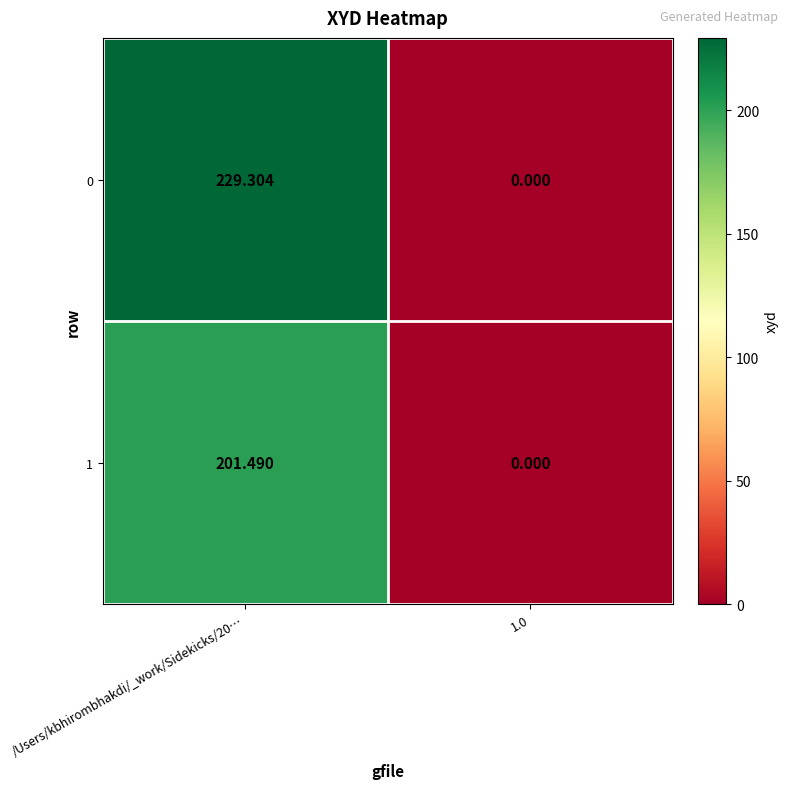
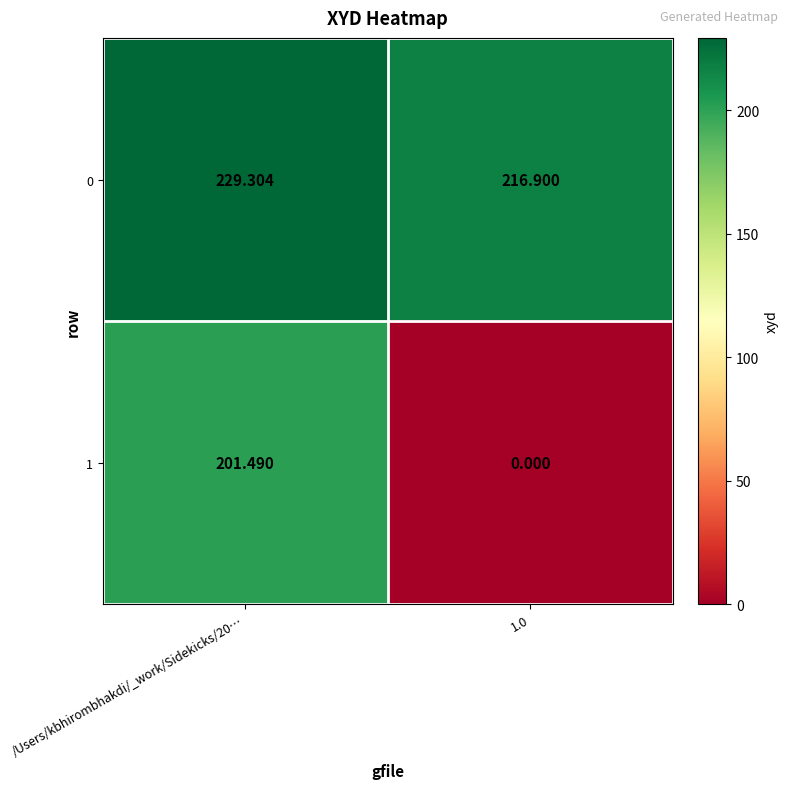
  {
    "0": {
      "/Users/kbhirombhakdi/_work/Sidekicks/20…": 229.304,
-     "1.0": 0.000
+     "1.0": 216.900
    },
    "1": {
      "/Users/kbhirombhakdi/_work/Sidekicks/20…": 201.490,
      "1.0": 0.000
    }
  }
